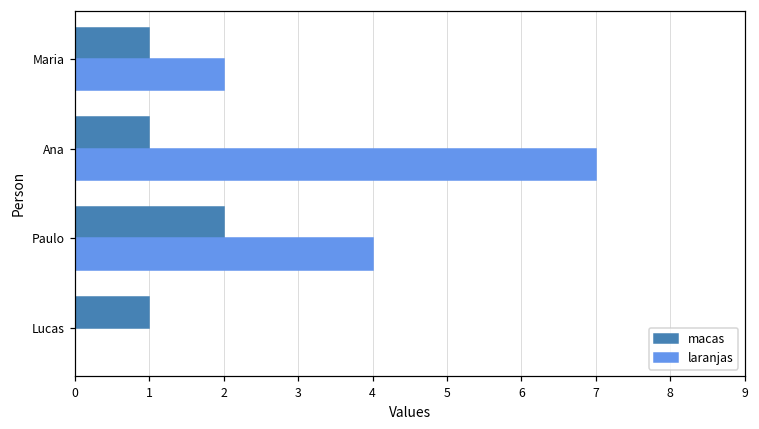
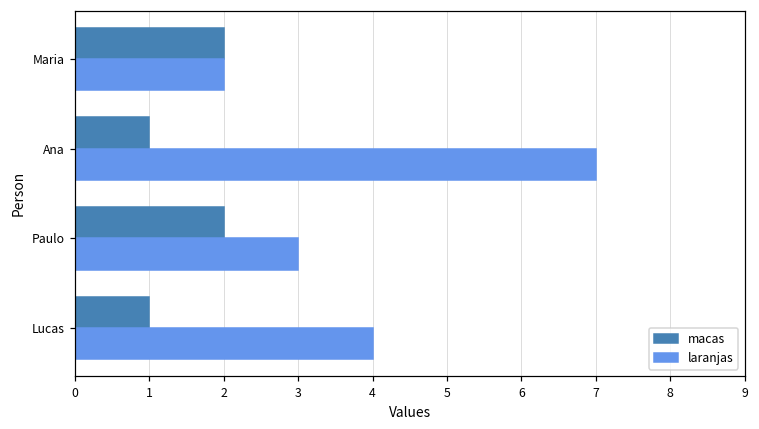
  {
    "macas": {
-     "Maria": 1,
+     "Maria": 2,
      "Ana": 1,
      "Paulo": 2,
      "Lucas": 1
    },
    "laranjas": {
      "Maria": 2,
      "Ana": 7,
-     "Paulo": 4,
-     "Lucas": 0
+     "Paulo": 3,
+     "Lucas": 4
    }
  }
